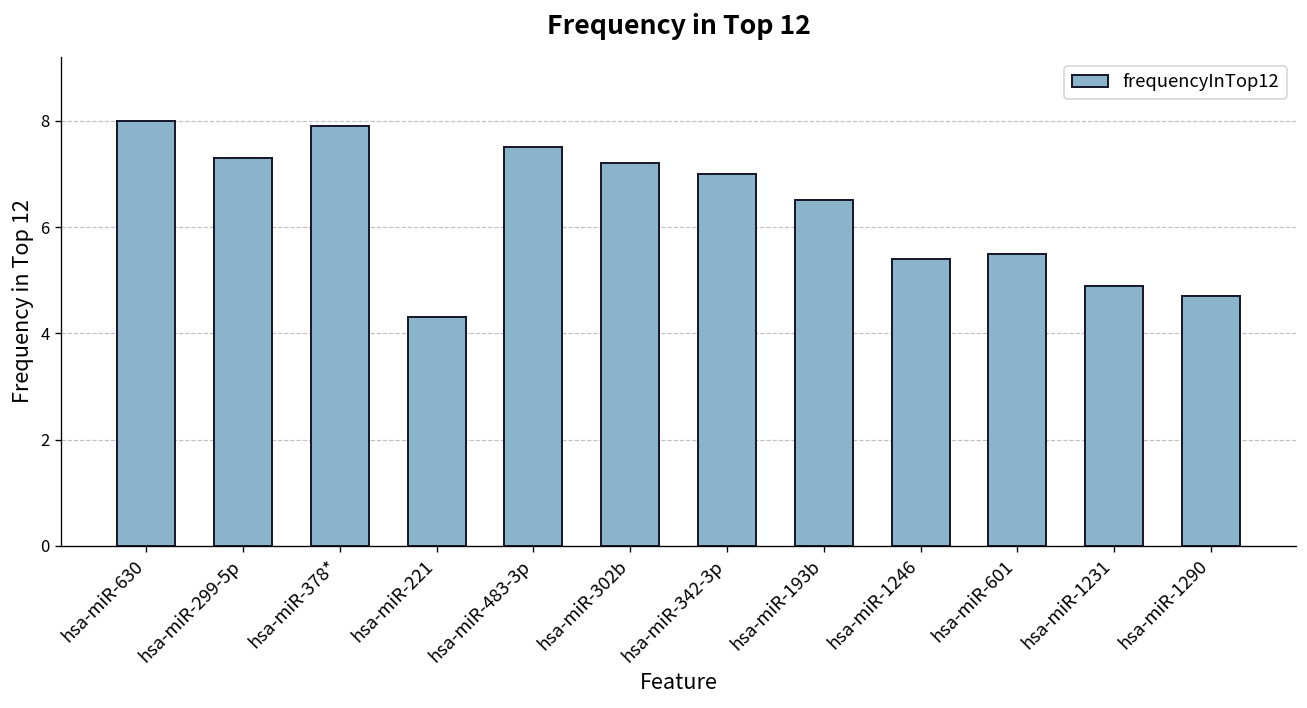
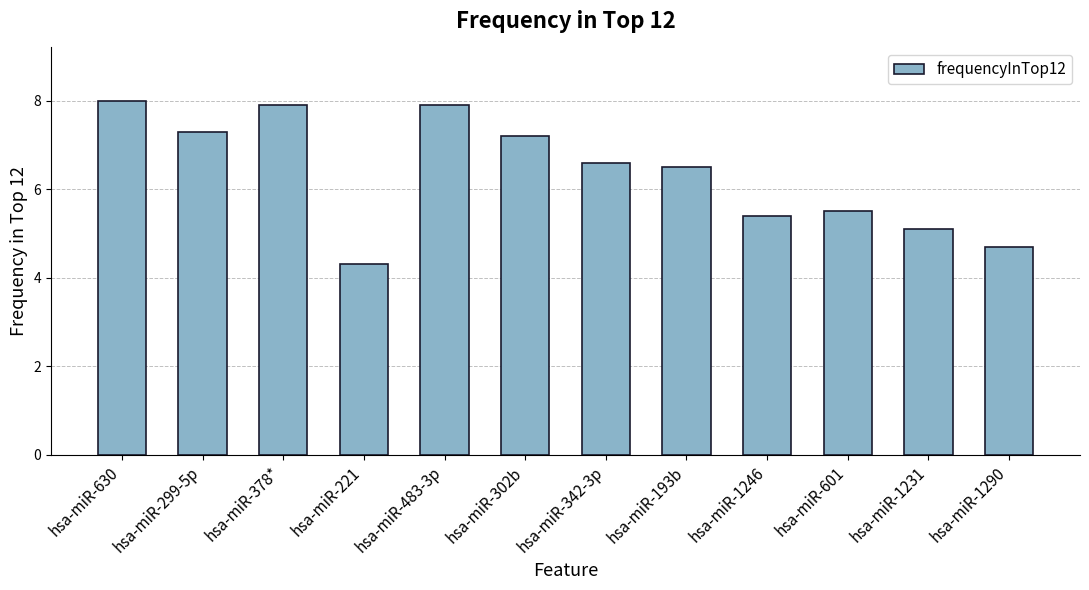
  {
    "hsa-miR-630": 8.0,
    "hsa-miR-299-5p": 7.3,
    "hsa-miR-378*": 7.9,
    "hsa-miR-221": 4.3,
-   "hsa-miR-483-3p": 7.5,
+   "hsa-miR-483-3p": 7.9,
    "hsa-miR-302b": 7.2,
-   "hsa-miR-342-3p": 7.0,
+   "hsa-miR-342-3p": 6.6,
    "hsa-miR-193b": 6.5,
    "hsa-miR-1246": 5.4,
    "hsa-miR-601": 5.5,
-   "hsa-miR-1231": 4.9,
+   "hsa-miR-1231": 5.1,
    "hsa-miR-1290": 4.7
  }
